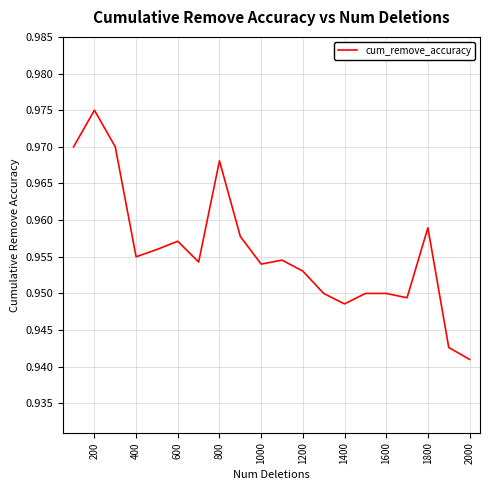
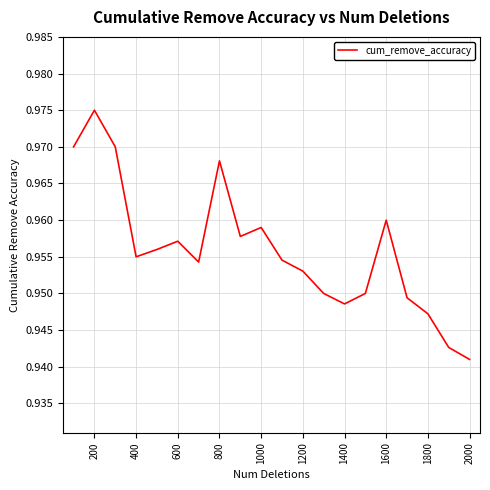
  {
    "200": 0.975,
    "400": 0.955,
    "600": 0.957,
    "800": 0.968,
-   "1000": 0.954,
+   "1000": 0.959,
    "1200": 0.953,
    "1400": 0.949,
-   "1600": 0.95,
-   "1800": 0.959,
+   "1600": 0.96,
+   "1800": 0.947,
    "2000": 0.941
  }
